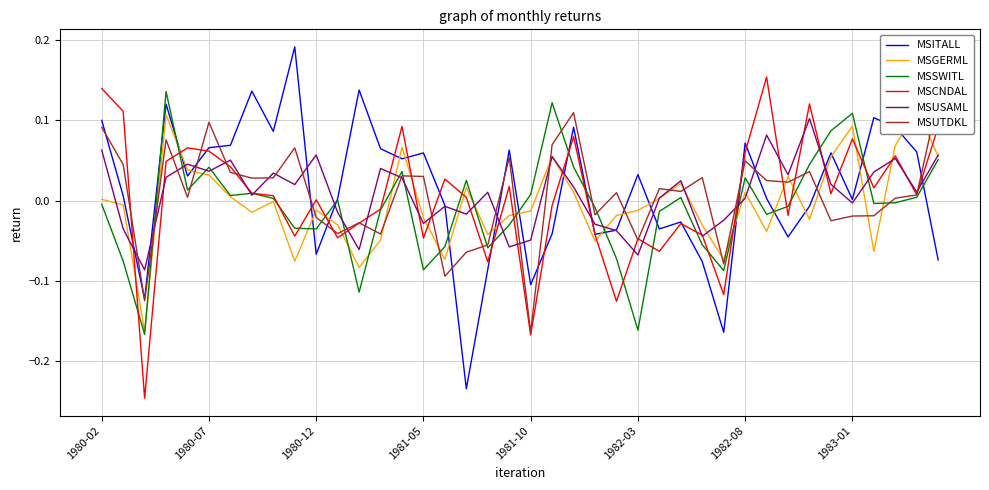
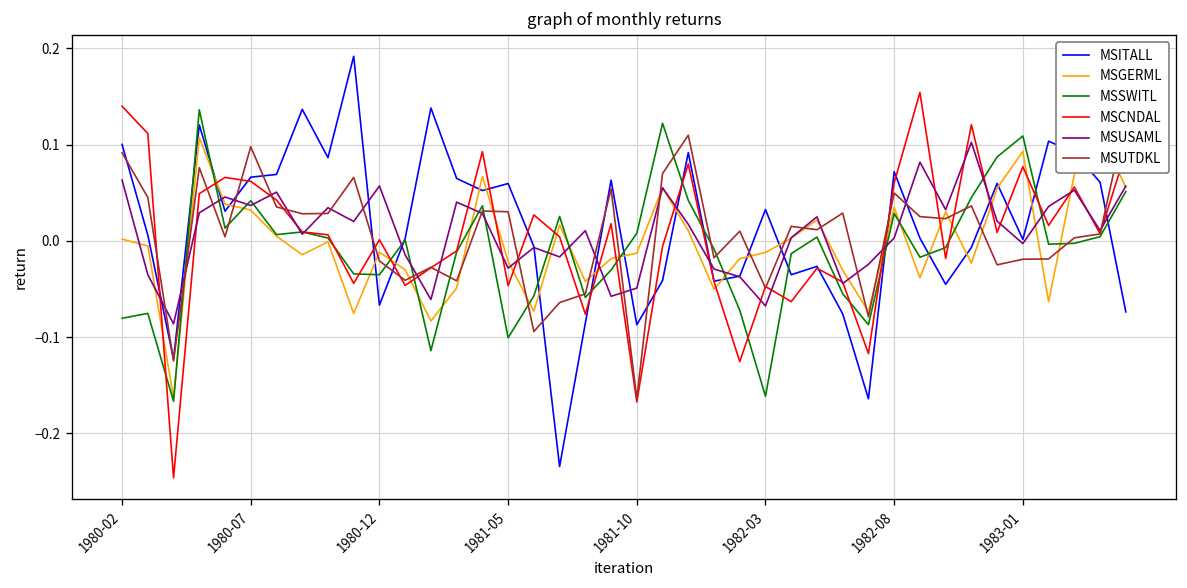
  {
    "MSITALL": {
      "1980-02": 0.10,
      "1980-07": 0.07,
      "1980-12": -0.07,
      "1981-05": 0.06,
-     "1981-10": -0.10,
+     "1981-10": -0.09,
      "1982-03": 0.03,
      "1982-08": 0.07,
      "1983-01": 0.00
    },
    "MSGERML": {
      "1980-02": 0.00,
      "1980-07": 0.03,
      "1980-12": -0.01,
      "1981-05": -0.02,
      "1981-10": -0.01,
      "1982-03": -0.01,
-     "1982-08": 0.01,
+     "1982-08": 0.03,
      "1983-01": 0.09
    },
    "MSSWITL": {
-     "1980-02": 0.00,
+     "1980-02": -0.08,
      "1980-07": 0.04,
      "1980-12": -0.04,
-     "1981-05": -0.09,
+     "1981-05": -0.10,
      "1981-10": 0.01,
      "1982-03": -0.16,
      "1982-08": 0.03,
      "1983-01": 0.11
    },
    "MSCNDAL": {
      "1980-02": 0.14,
      "1980-07": 0.06,
      "1980-12": 0.00,
      "1981-05": -0.05,
      "1981-10": -0.17,
      "1982-08": 0.06,
      "1983-01": 0.08
    },
    "MSUSAML": {
      "1980-02": 0.06,
      "1980-07": 0.04,
      "1980-12": 0.06,
      "1981-05": -0.03,
      "1981-10": -0.05,
      "1982-03": -0.07,
      "1982-08": 0.00,
      "1983-01": 0.00
    },
    "MSUTDKL": {
      "1980-02": 0.09,
      "1980-07": 0.10,
      "1980-12": -0.02,
      "1981-05": 0.03,
      "1981-10": -0.16,
      "1982-08": 0.05,
      "1983-01": -0.02
    }
  }
